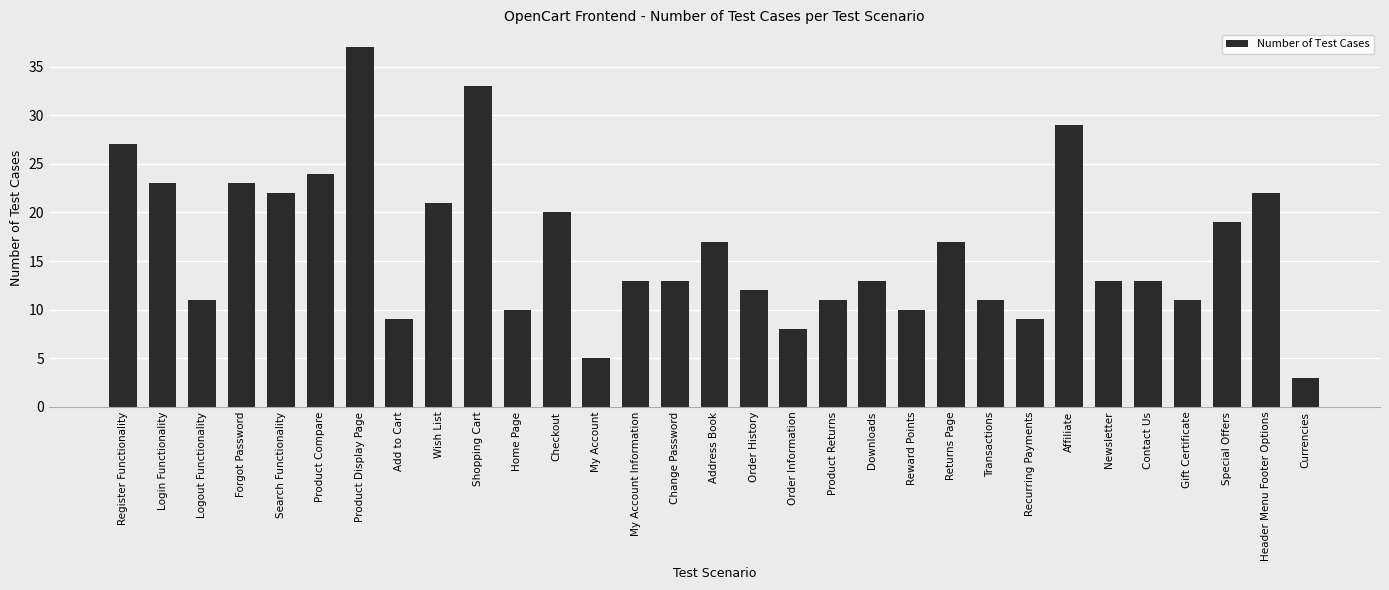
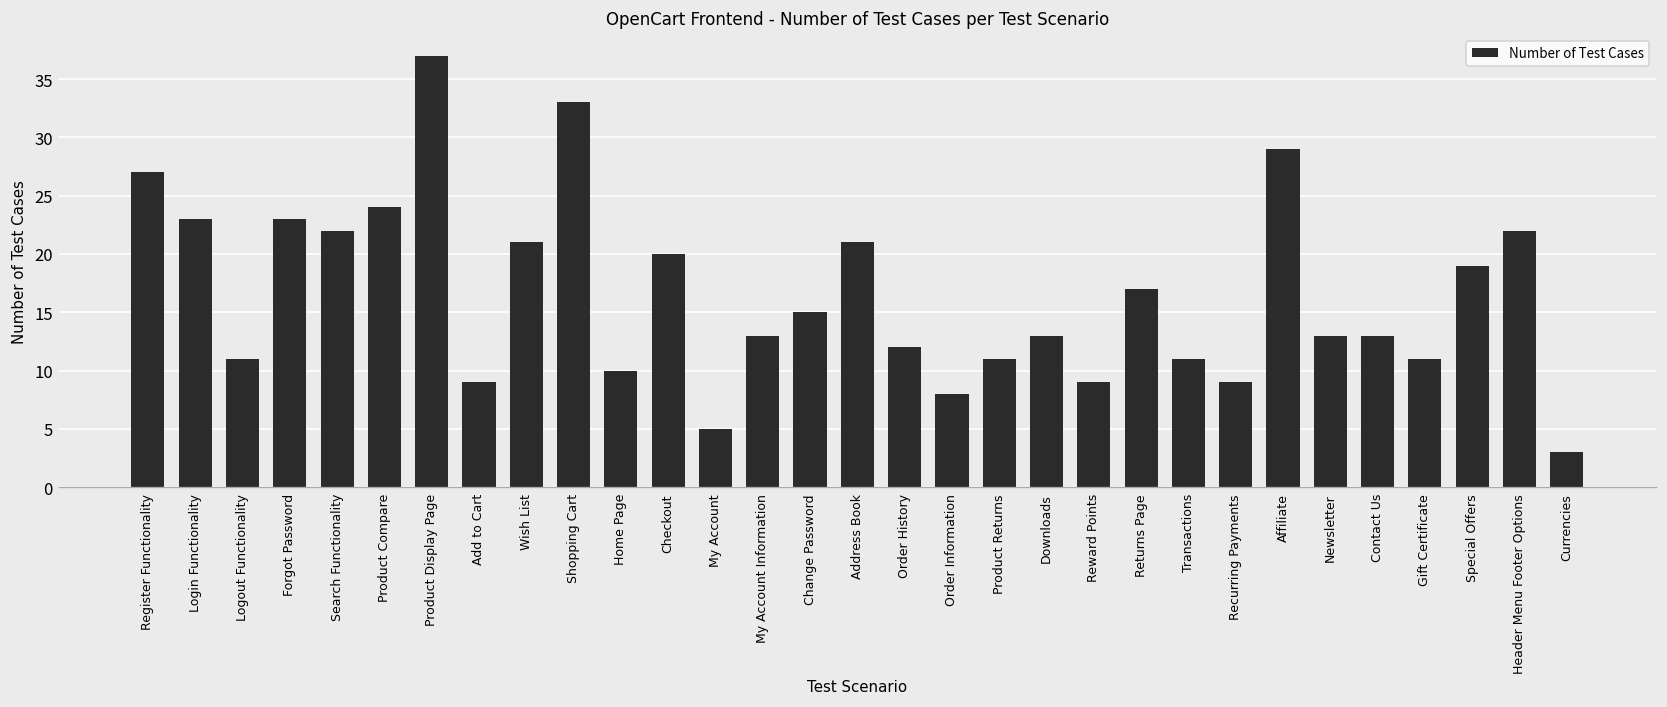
  {
    "Register Functionality": 27,
    "Login Functionality": 23,
    "Logout Functionality": 11,
    "Forgot Password": 23,
    "Search Functionality": 22,
    "Product Compare": 24,
    "Product Display Page": 37,
    "Add to Cart": 9,
    "Wish List": 21,
    "Shopping Cart": 33,
    "Home Page": 10,
    "Checkout": 20,
    "My Account": 5,
    "My Account Information": 13,
-   "Change Password": 13,
-   "Address Book": 17,
+   "Change Password": 15,
+   "Address Book": 21,
    "Order History": 12,
    "Order Information": 8,
    "Product Returns": 11,
    "Downloads": 13,
-   "Reward Points": 10,
+   "Reward Points": 9,
    "Returns Page": 17,
    "Transactions": 11,
    "Recurring Payments": 9,
    "Affiliate": 29,
    "Newsletter": 13,
    "Contact Us": 13,
    "Gift Certificate": 11,
    "Special Offers": 19,
    "Header Menu Footer Options": 22,
    "Currencies": 3
  }
